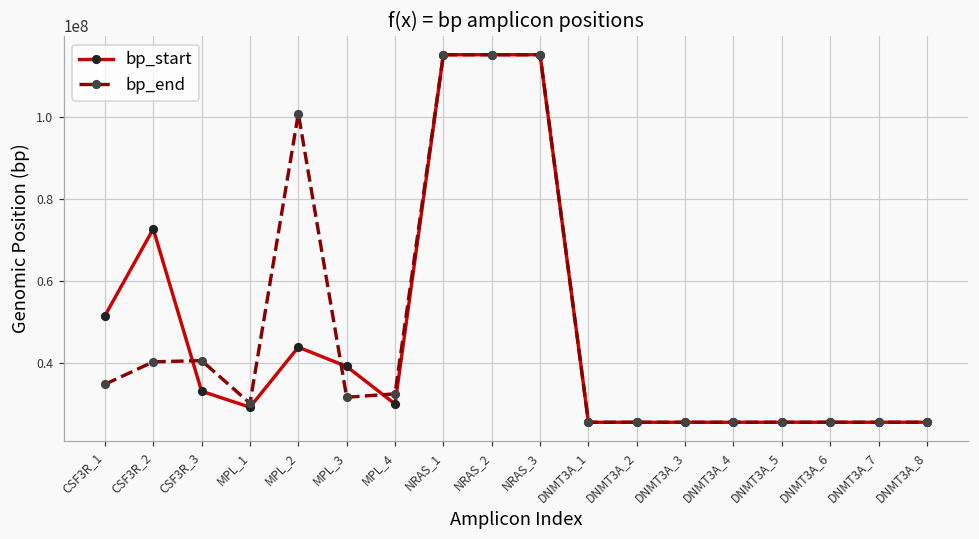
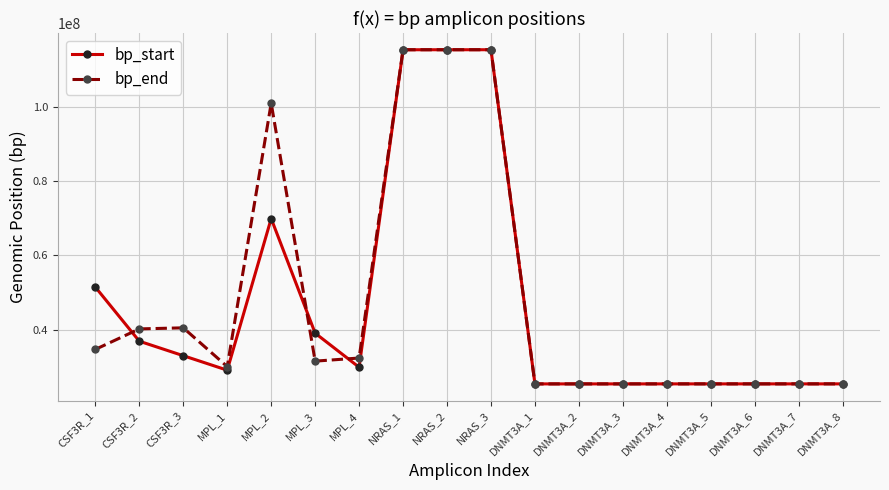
  {
    "bp_start": {
      "CSF3R_1": 51000000,
-     "CSF3R_2": 73000000,
+     "CSF3R_2": 37000000,
      "CSF3R_3": 33000000,
      "MPL_1": 29000000,
-     "MPL_2": 44000000,
+     "MPL_2": 70000000,
      "MPL_3": 39000000,
      "MPL_4": 30000000
    },
    "bp_end": {
      "CSF3R_1": 35000000,
      "CSF3R_2": 40000000,
      "CSF3R_3": 41000000,
      "MPL_1": 30000000,
      "MPL_2": 101000000,
      "MPL_3": 32000000,
      "MPL_4": 32000000
    }
  }
